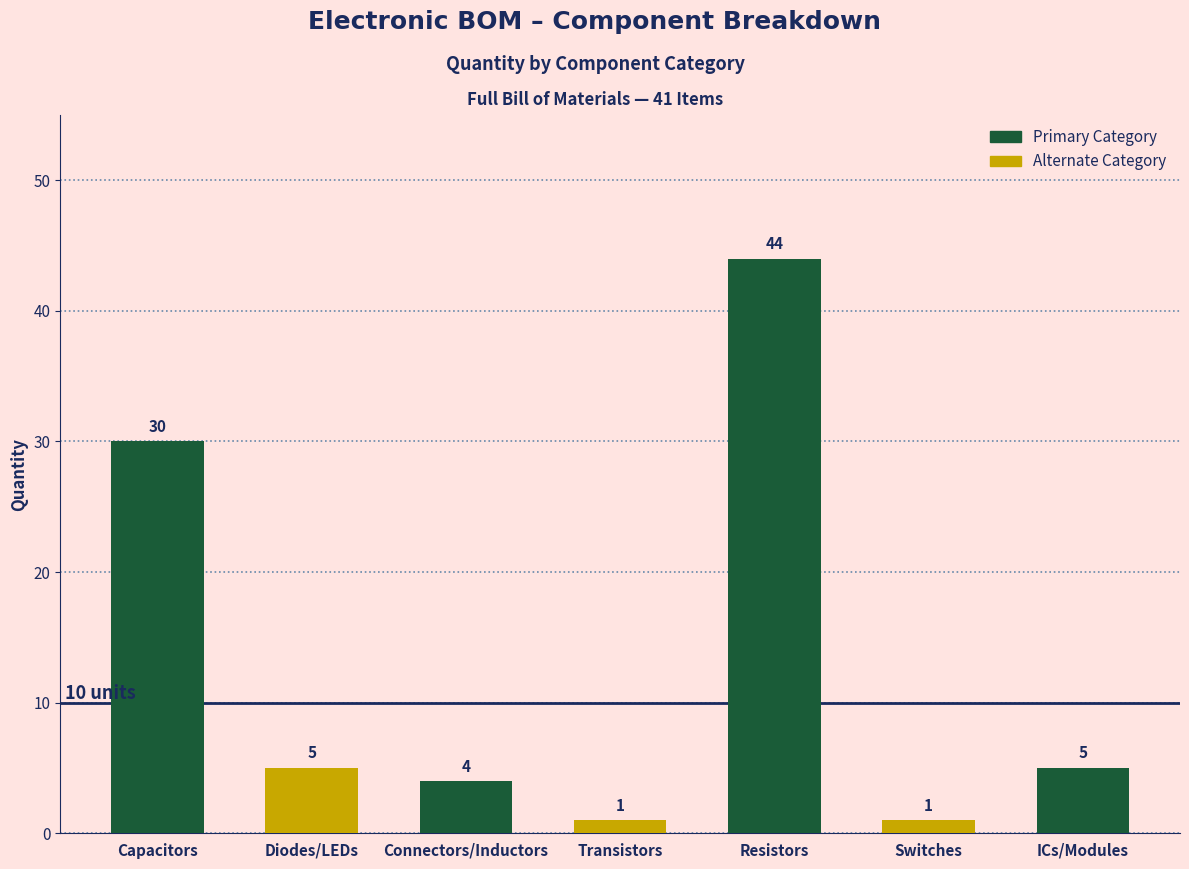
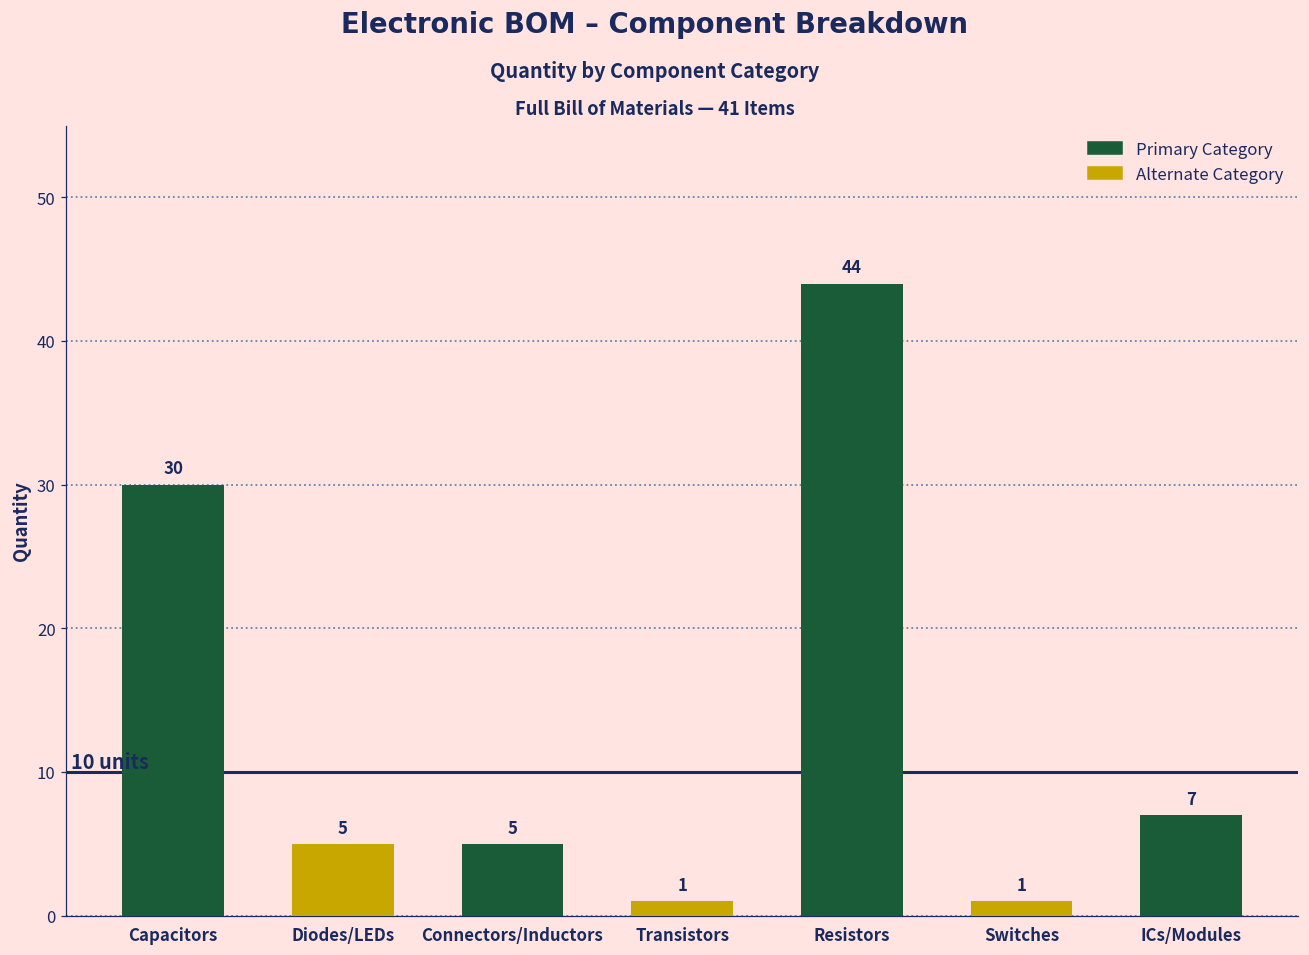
  {
    "Capacitors": 30,
    "Diodes/LEDs": 5,
-   "Connectors/Inductors": 4,
+   "Connectors/Inductors": 5,
    "Transistors": 1,
    "Resistors": 44,
    "Switches": 1,
-   "ICs/Modules": 5
+   "ICs/Modules": 7
  }
